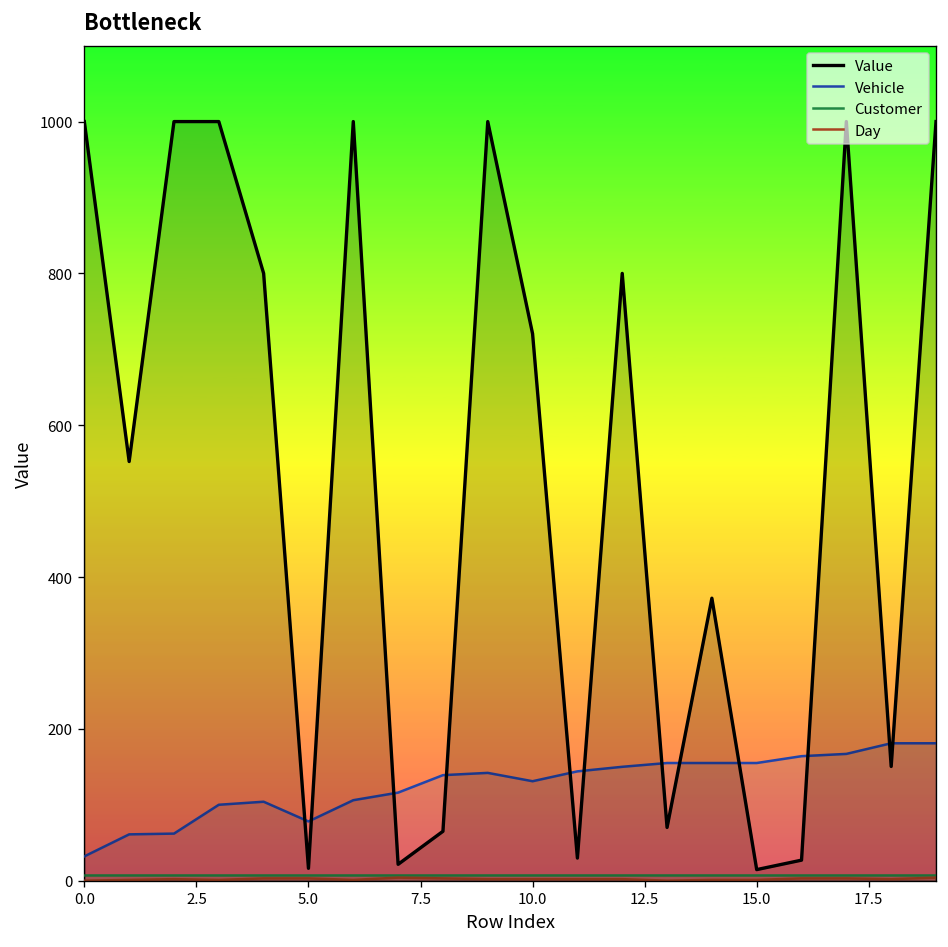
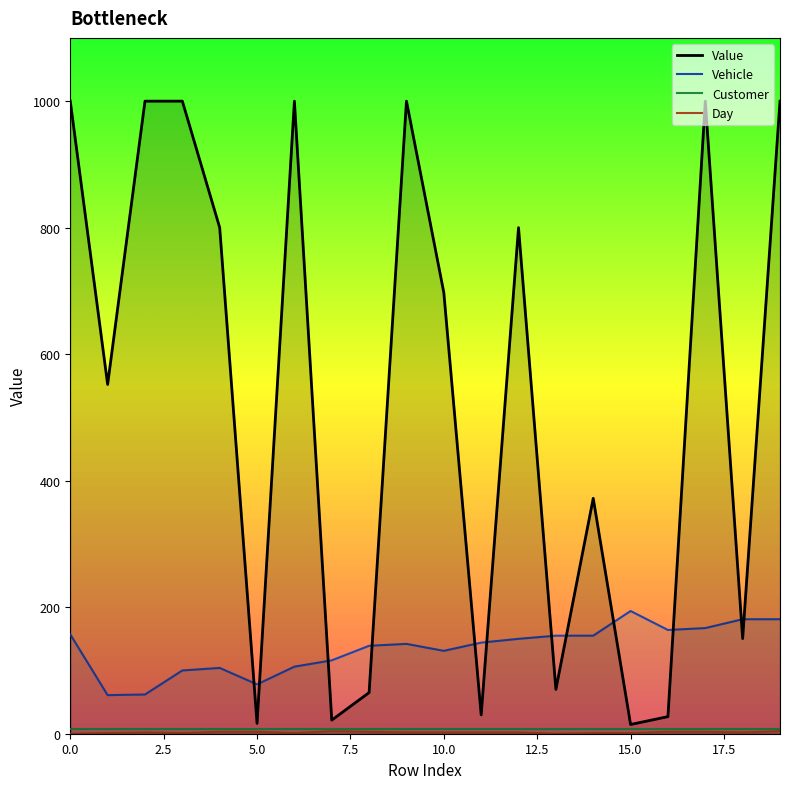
  {
    "Value": {
      "0.0": 1000,
      "5.0": 20,
-     "10.0": 720,
+     "10.0": 700,
      "15.0": 10
    },
    "Vehicle": {
-     "0.0": 30,
+     "0.0": 160,
      "5.0": 80,
      "10.0": 130,
-     "15.0": 160
+     "15.0": 190
    },
    "Customer": {
      "0.0": 10,
      "10.0": 10,
      "15.0": 10
    },
    "Day": {
      "0.0": 0,
      "10.0": 0,
      "15.0": 0
    }
  }
